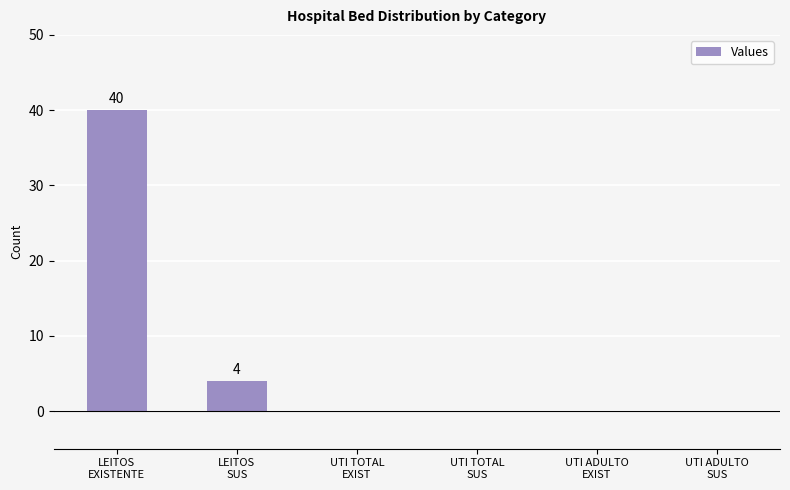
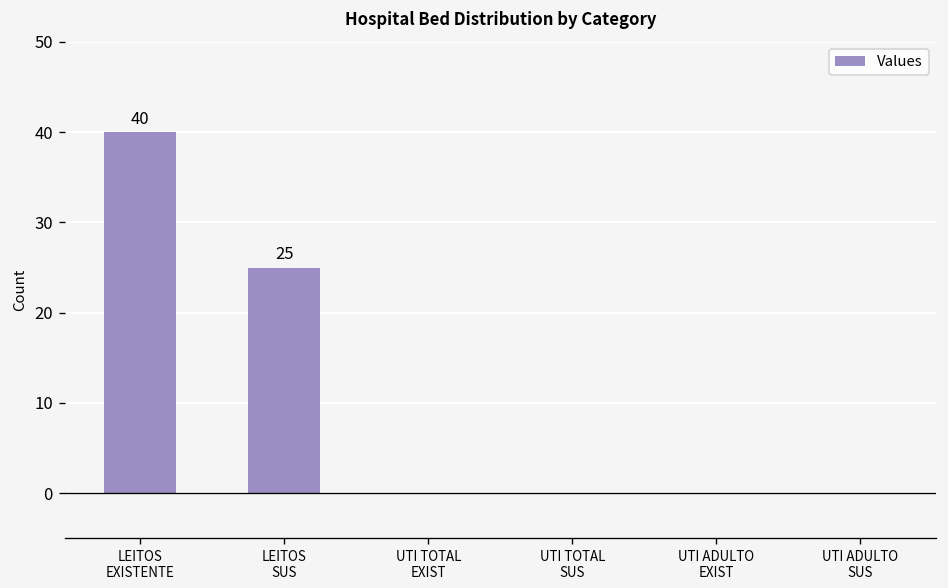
  {
    "LEITOS EXISTENTE": 40,
-   "LEITOS SUS": 4
+   "LEITOS SUS": 25
  }
